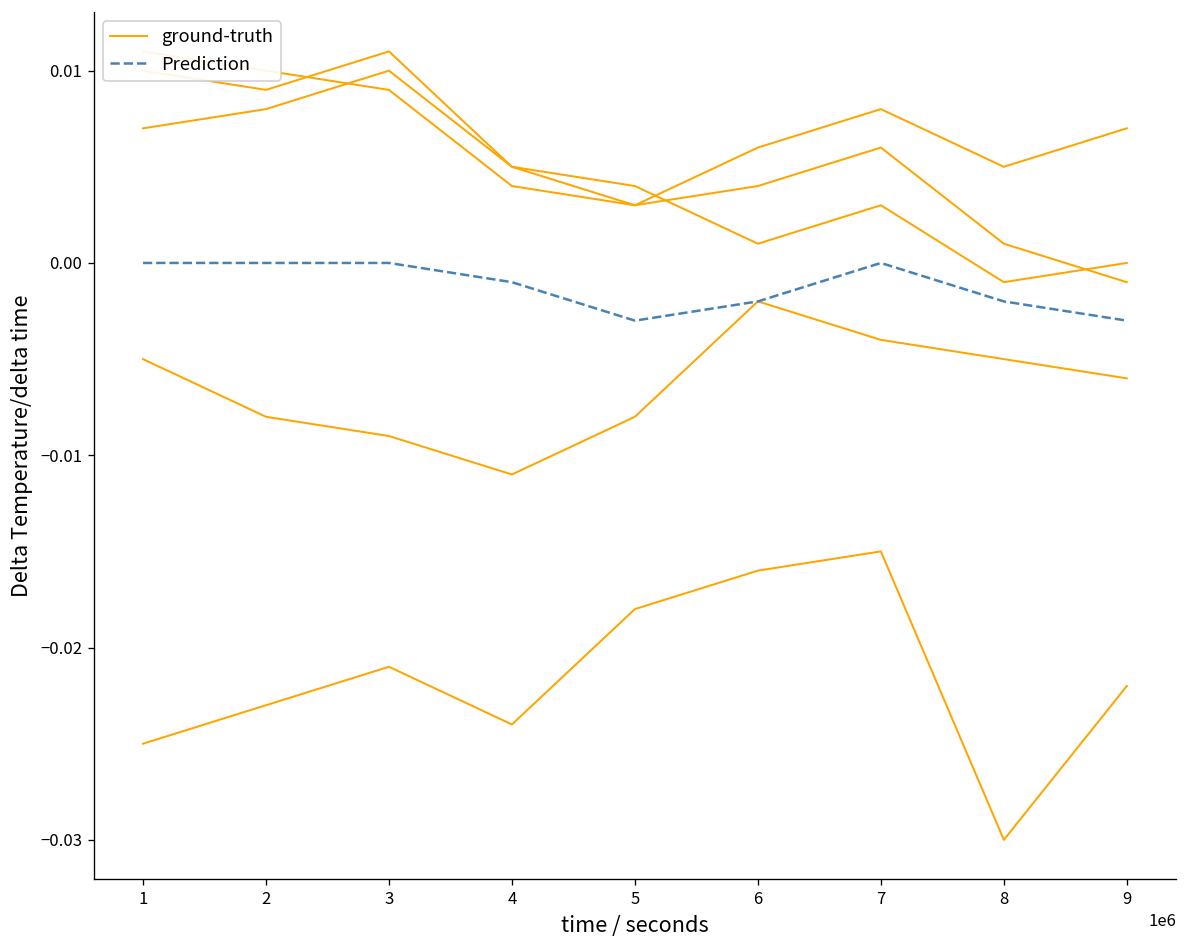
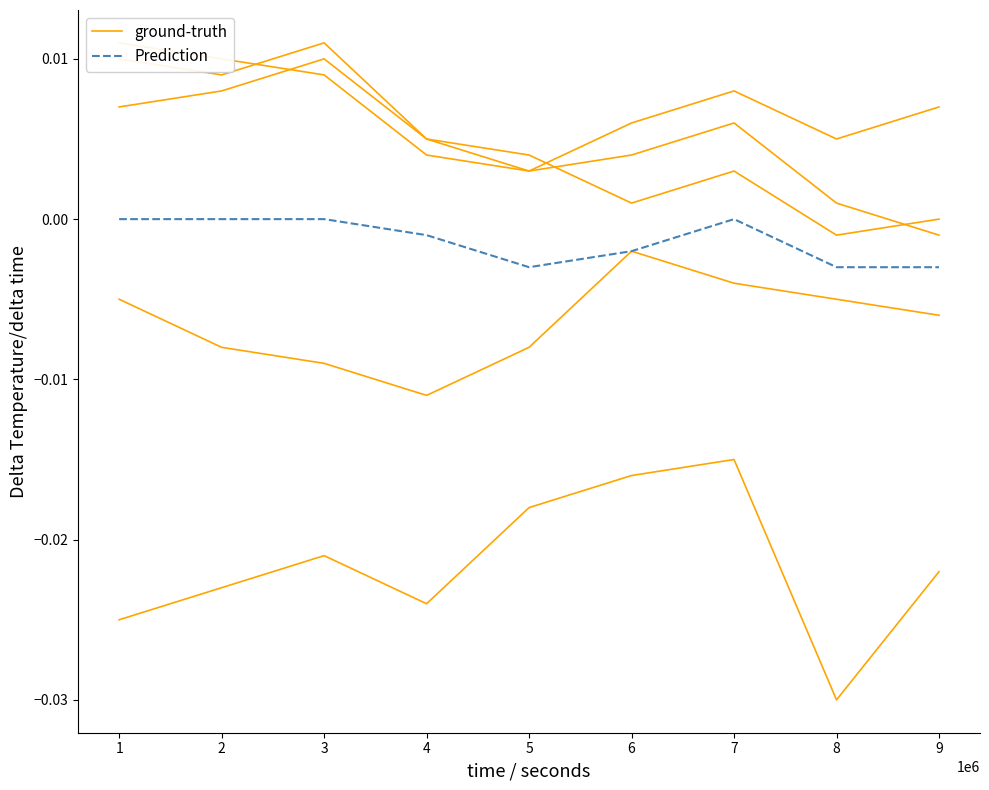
  {
    "Prediction": {
      "1": 0.0000,
      "2": 0.0000,
      "3": 0.0000,
      "4": -0.0010,
      "5": -0.0030,
      "7": 0.0000,
-     "8": -0.0020,
+     "8": -0.0030,
      "9": -0.0030
    }
  }
